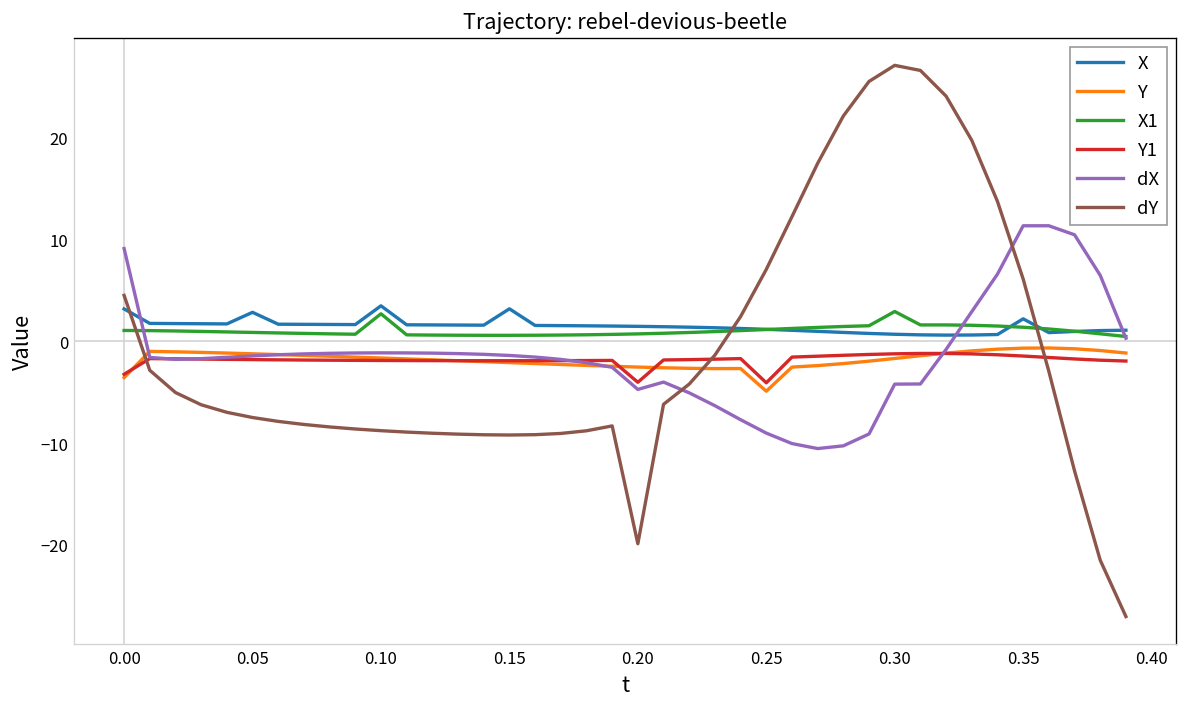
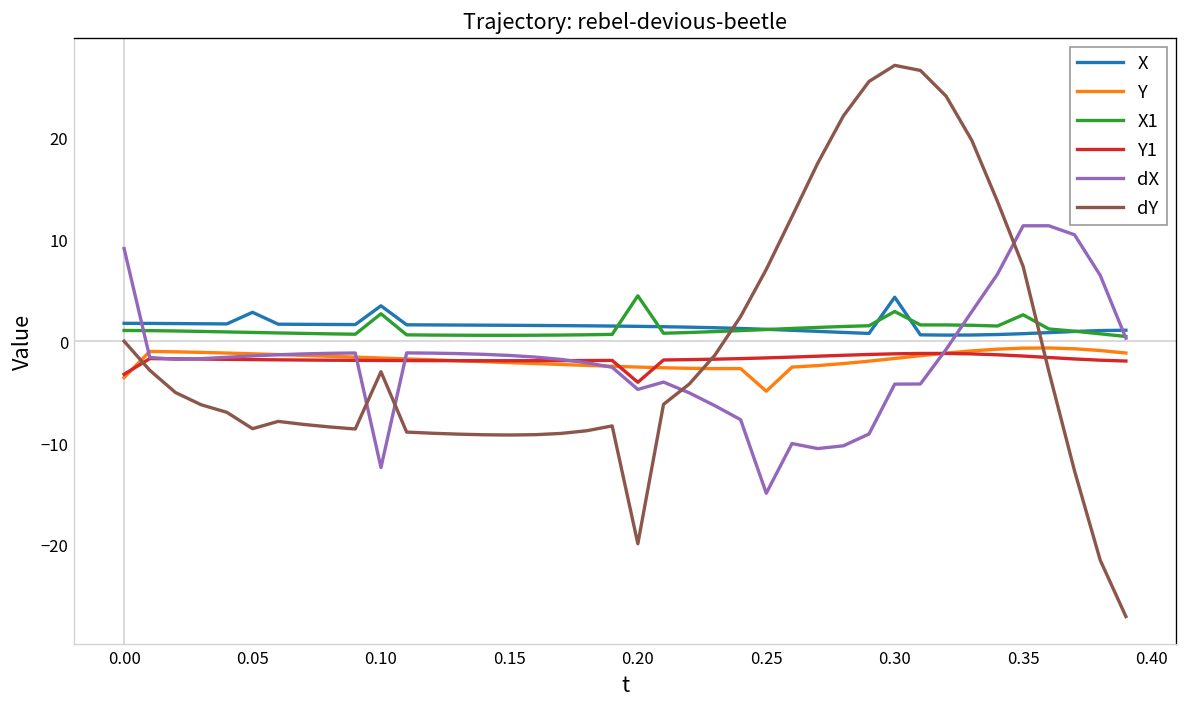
  {
    "X": {
-     "0.00": 3,
+     "0.00": 2,
      "0.05": 3,
      "0.10": 3,
-     "0.15": 3,
+     "0.15": 2,
      "0.20": 1,
-     "0.30": 1,
-     "0.35": 2
+     "0.30": 4,
+     "0.35": 1
    },
    "Y": {
      "0.00": -4,
      "0.20": -3,
      "0.25": -5,
      "0.30": -2,
      "0.35": -1
    },
    "X1": {
      "0.00": 1,
      "0.05": 1,
      "0.10": 3,
      "0.15": 1,
-     "0.20": 1,
+     "0.20": 4,
      "0.30": 3,
-     "0.35": 1
+     "0.35": 3
    },
    "Y1": {
      "0.00": -3,
      "0.05": -2,
      "0.20": -4,
-     "0.25": -4,
+     "0.25": -2,
      "0.30": -1,
      "0.35": -1
    },
    "dX": {
      "0.00": 9,
-     "0.10": -1,
+     "0.10": -12,
      "0.15": -1,
      "0.20": -5,
-     "0.25": -9,
+     "0.25": -15,
      "0.30": -4,
      "0.35": 11
    },
    "dY": {
-     "0.00": 5,
-     "0.05": -7,
-     "0.10": -9,
+     "0.00": 0,
+     "0.05": -9,
+     "0.10": -3,
      "0.15": -9,
      "0.20": -20,
      "0.25": 7,
      "0.30": 27,
-     "0.35": 6
+     "0.35": 7
    }
  }
